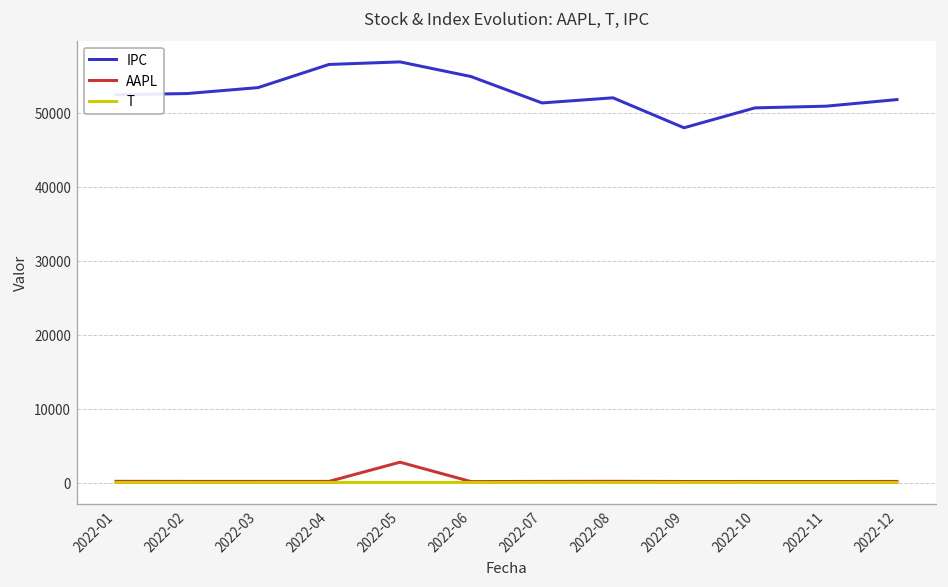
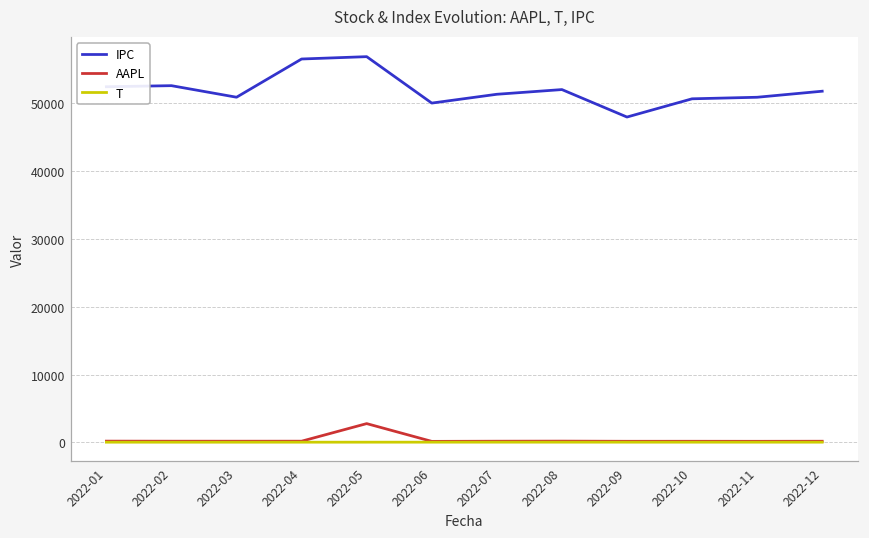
  {
    "IPC": {
      "2022-02": 53000,
-     "2022-03": 53000,
+     "2022-03": 51000,
      "2022-04": 57000,
      "2022-05": 57000,
-     "2022-06": 55000,
+     "2022-06": 50000,
      "2022-07": 51000,
      "2022-08": 52000,
      "2022-09": 48000,
      "2022-10": 51000,
      "2022-11": 51000,
      "2022-12": 52000
    },
    "AAPL": {
      "2022-05": 3000
    },
    "T": {
      "2022-05": 0
    }
  }
